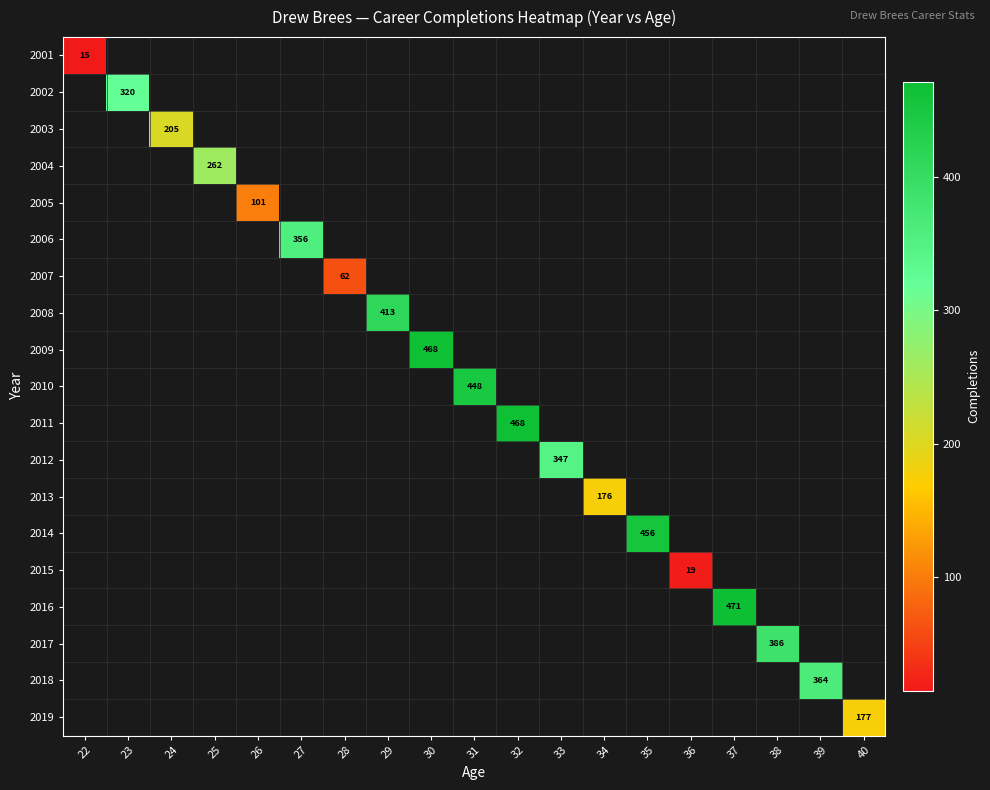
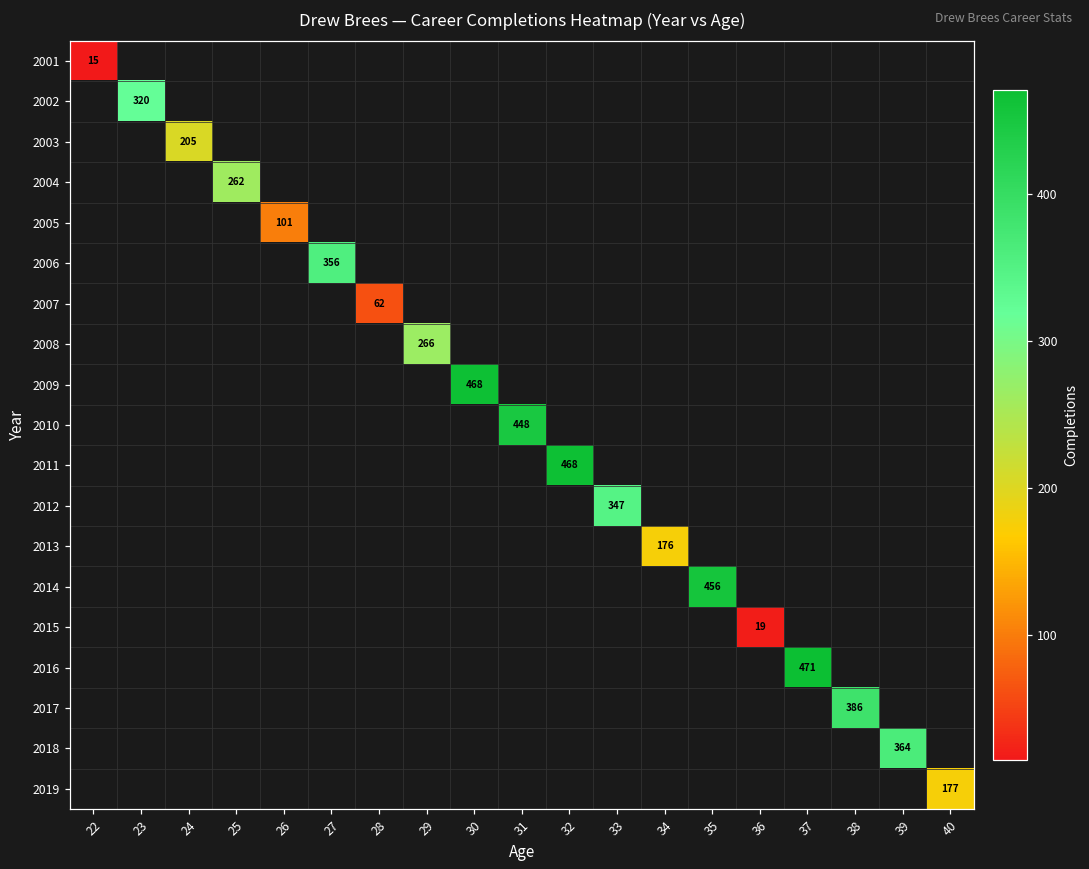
  {
    "2001": {
      "22": 15
    },
    "2002": {
      "23": 320
    },
    "2003": {
      "24": 205
    },
    "2004": {
      "25": 262
    },
    "2005": {
      "26": 101
    },
    "2006": {
      "27": 356
    },
    "2007": {
      "28": 62
    },
    "2008": {
-     "29": 413
+     "29": 266
    },
    "2009": {
      "30": 468
    },
    "2010": {
      "31": 448
    },
    "2011": {
      "32": 468
    },
    "2012": {
      "33": 347
    },
    "2013": {
      "34": 176
    },
    "2014": {
      "35": 456
    },
    "2015": {
      "36": 19
    },
    "2016": {
      "37": 471
    },
    "2017": {
      "38": 386
    },
    "2018": {
      "39": 364
    },
    "2019": {
      "40": 177
    }
  }
